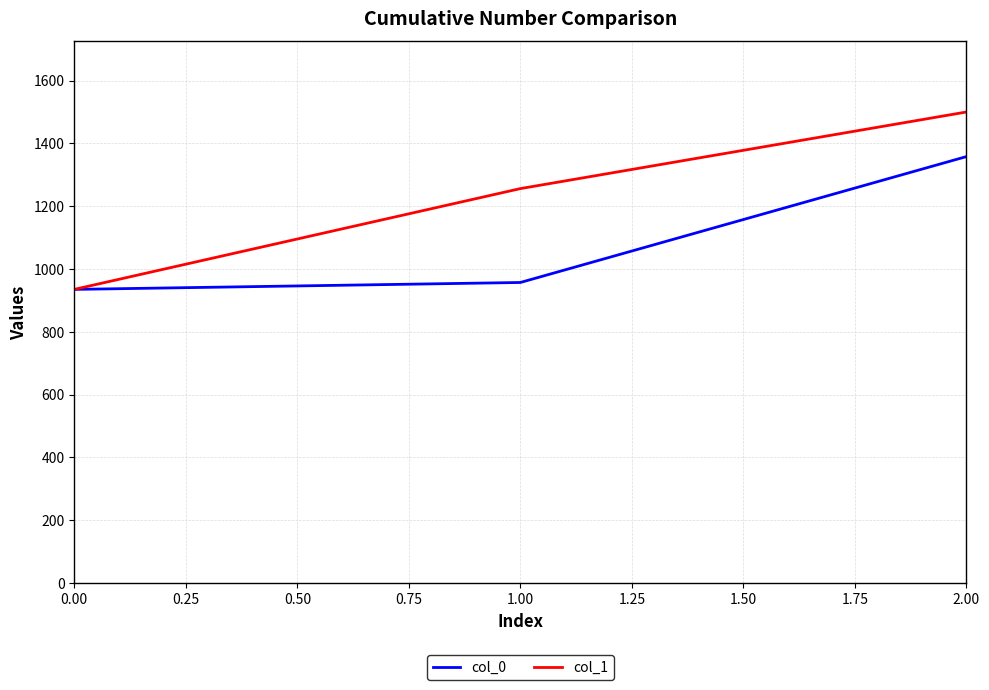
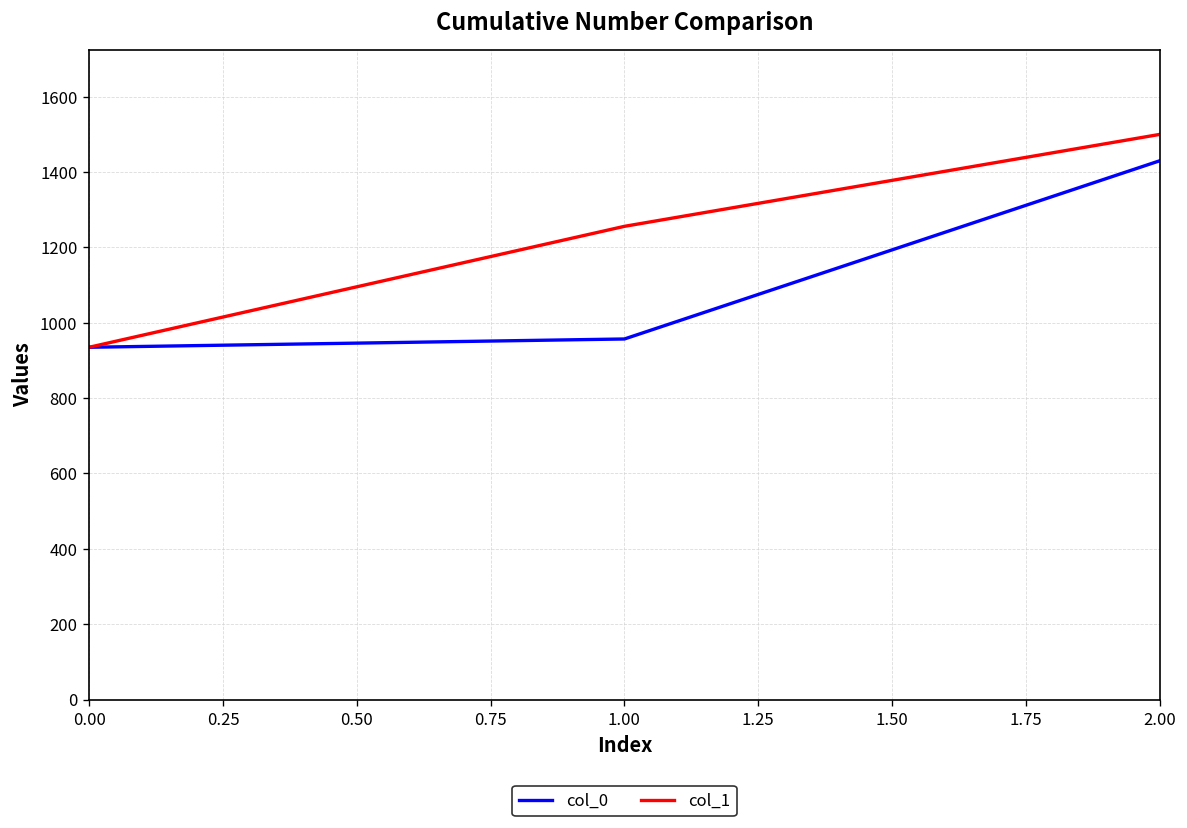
  {
    "col_0": {
      "1.00": 960,
-     "2.00": 1360
+     "2.00": 1430
    },
    "col_1": {
      "1.00": 1260,
      "2.00": 1500
    }
  }
